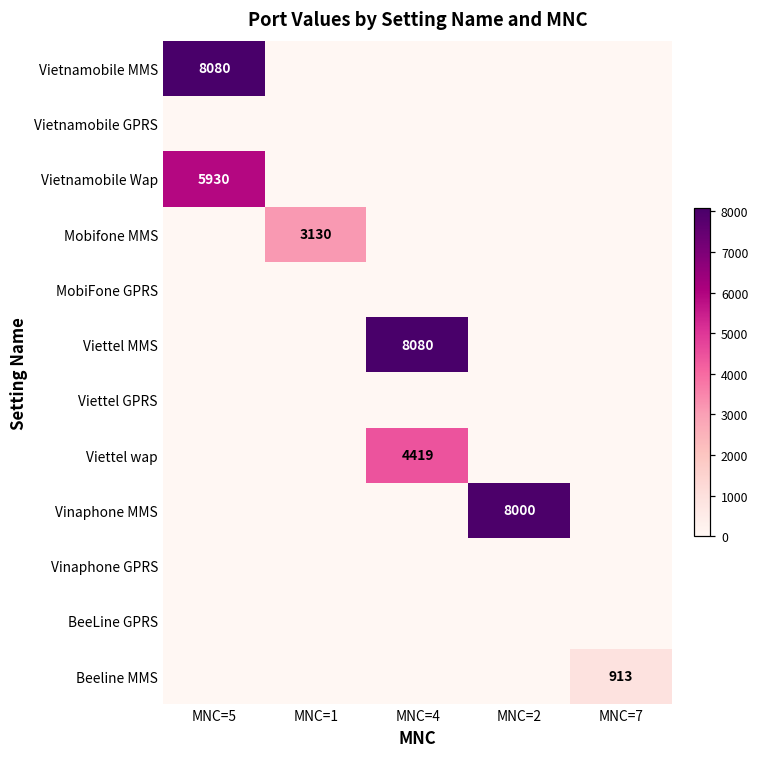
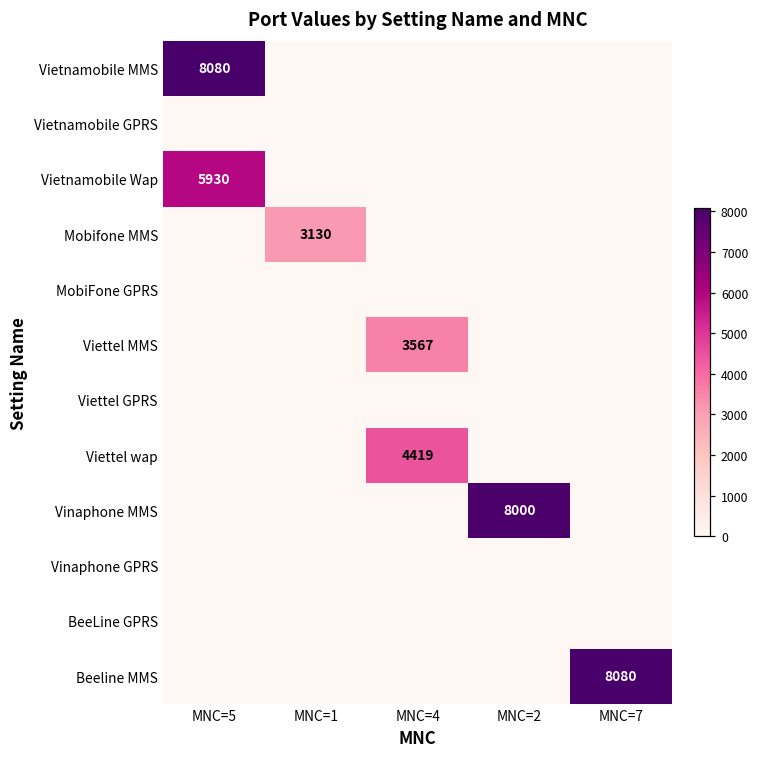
  {
    "Vietnamobile MMS": {
      "MNC=5": 8080
    },
    "Vietnamobile Wap": {
      "MNC=5": 5930
    },
    "Mobifone MMS": {
      "MNC=1": 3130
    },
    "Viettel MMS": {
-     "MNC=4": 8080
+     "MNC=4": 3567
    },
    "Viettel wap": {
      "MNC=4": 4419
    },
    "Vinaphone MMS": {
      "MNC=2": 8000
    },
    "Beeline MMS": {
-     "MNC=7": 913
+     "MNC=7": 8080
    }
  }
